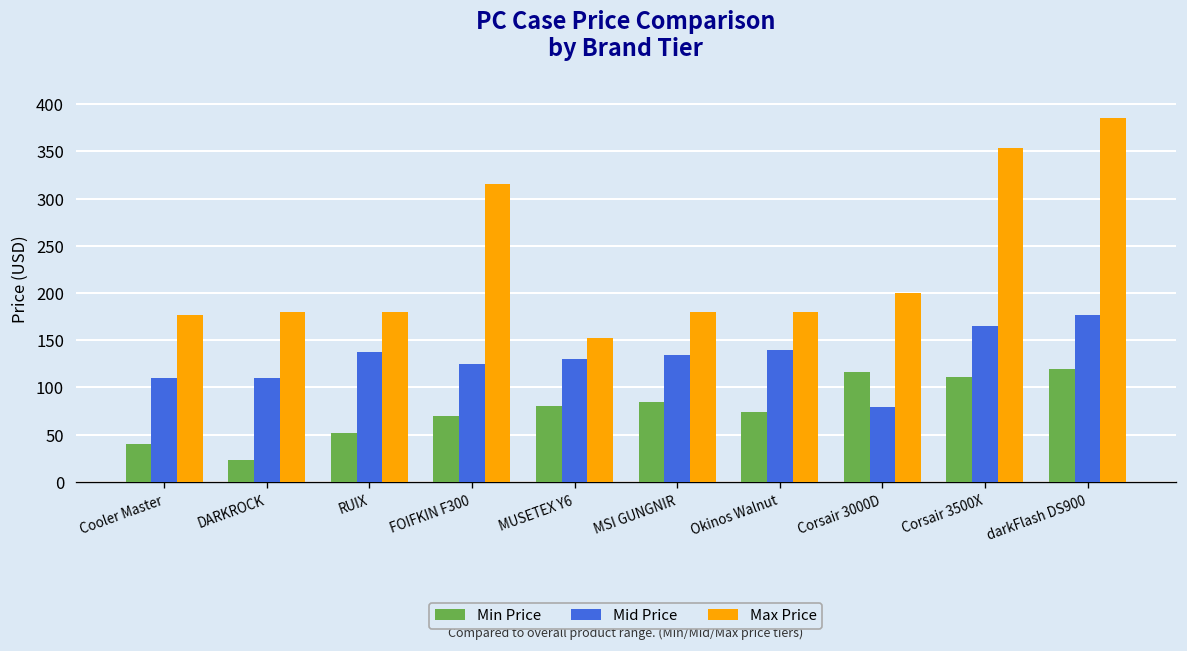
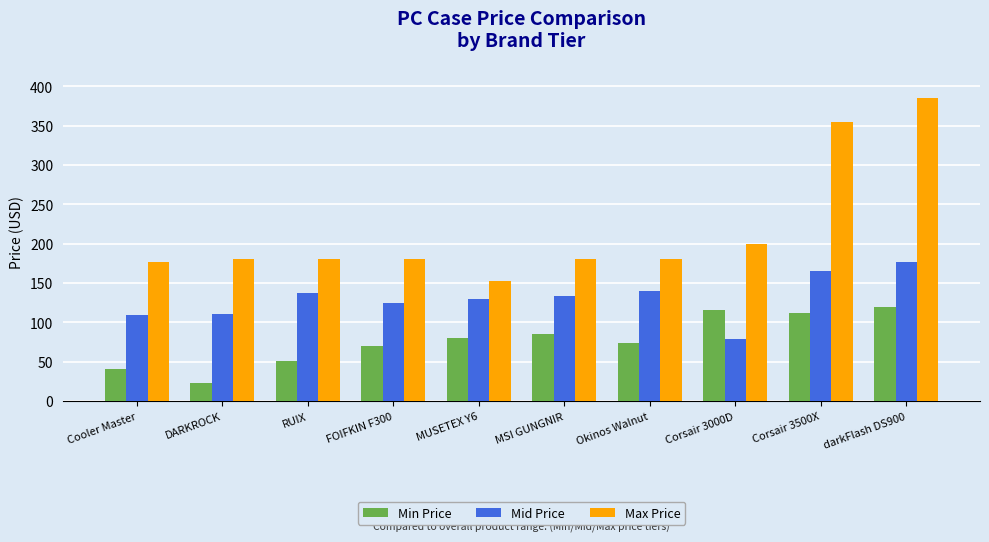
  {
    "Min Price": {
      "Cooler Master": 40,
      "DARKROCK": 20,
      "RUIX": 50,
      "FOIFKIN F300": 70,
      "MUSETEX Y6": 80,
      "MSI GUNGNIR": 80,
      "Okinos Walnut": 70,
      "Corsair 3000D": 120,
      "Corsair 3500X": 110,
      "darkFlash DS900": 120
    },
    "Mid Price": {
      "Cooler Master": 110,
      "DARKROCK": 110,
      "RUIX": 140,
      "FOIFKIN F300": 120,
      "MUSETEX Y6": 130,
      "MSI GUNGNIR": 130,
      "Okinos Walnut": 140,
      "Corsair 3000D": 80,
      "Corsair 3500X": 160,
      "darkFlash DS900": 180
    },
    "Max Price": {
      "Cooler Master": 180,
      "DARKROCK": 180,
      "RUIX": 180,
-     "FOIFKIN F300": 320,
+     "FOIFKIN F300": 180,
      "MUSETEX Y6": 150,
      "MSI GUNGNIR": 180,
      "Okinos Walnut": 180,
      "Corsair 3000D": 200,
      "Corsair 3500X": 350,
      "darkFlash DS900": 380
    }
  }
